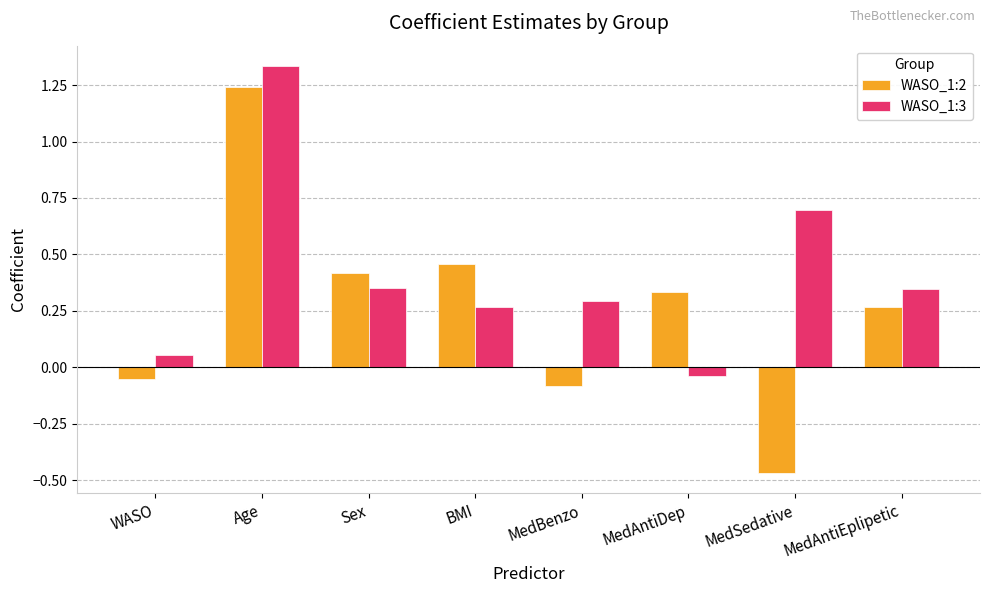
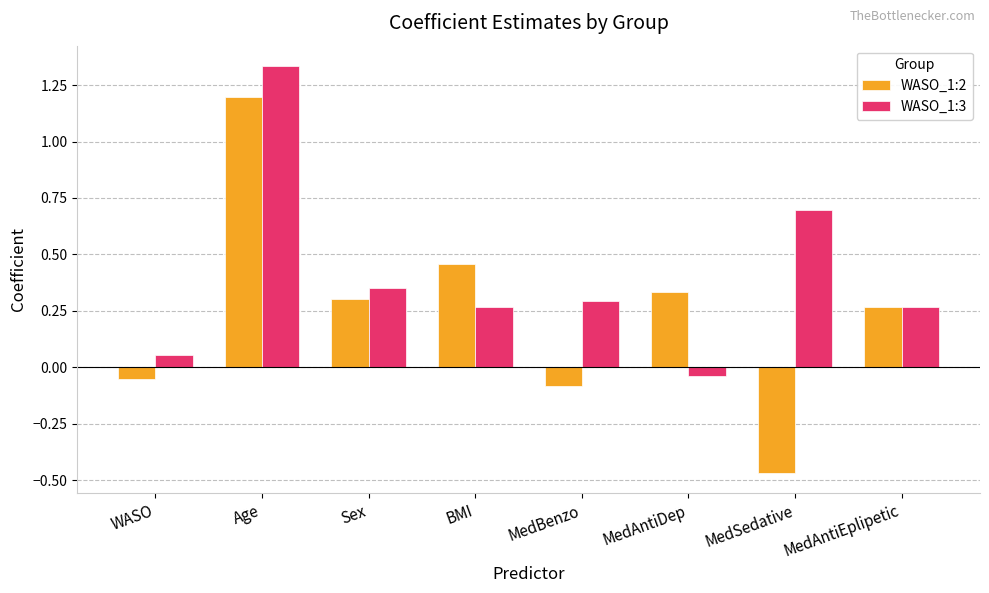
  {
    "WASO_1:2": {
      "WASO": -0.05,
-     "Age": 1.24,
-     "Sex": 0.42,
+     "Age": 1.20,
+     "Sex": 0.30,
      "BMI": 0.46,
      "MedBenzo": -0.08,
      "MedAntiDep": 0.33,
      "MedSedative": -0.47,
      "MedAntiEplipetic": 0.27
    },
    "WASO_1:3": {
      "WASO": 0.06,
      "Age": 1.33,
      "Sex": 0.35,
      "BMI": 0.27,
      "MedBenzo": 0.30,
      "MedAntiDep": -0.04,
      "MedSedative": 0.70,
-     "MedAntiEplipetic": 0.35
+     "MedAntiEplipetic": 0.27
    }
  }
